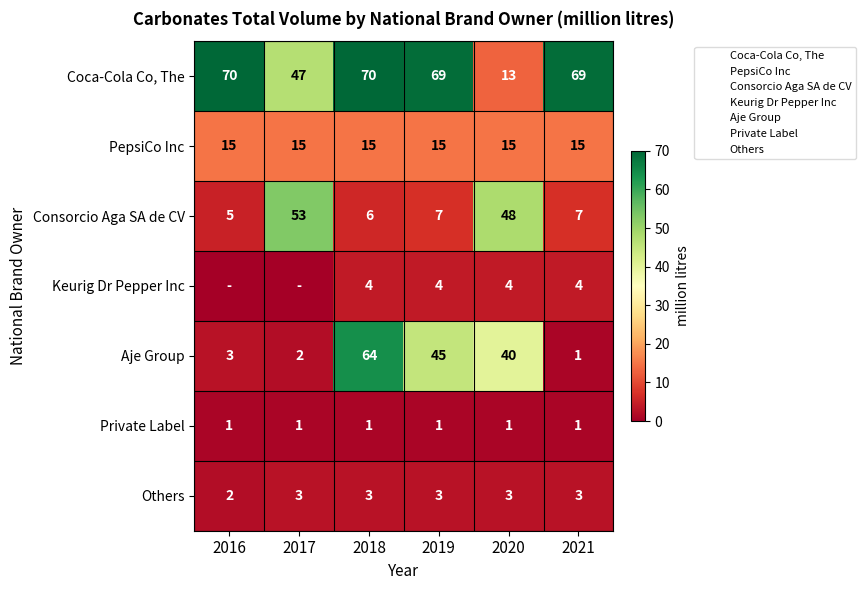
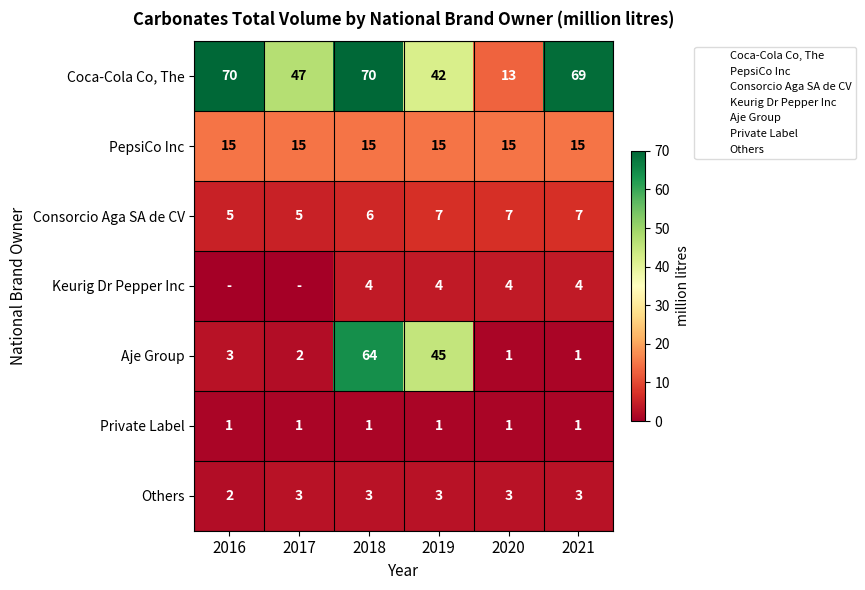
  {
    "Coca-Cola Co, The": {
      "2016": 70,
      "2017": 47,
      "2018": 70,
-     "2019": 69,
+     "2019": 42,
      "2020": 13,
      "2021": 69
    },
    "PepsiCo Inc": {
      "2016": 15,
      "2017": 15,
      "2018": 15,
      "2019": 15,
      "2020": 15,
      "2021": 15
    },
    "Consorcio Aga SA de CV": {
      "2016": 5,
-     "2017": 53,
+     "2017": 5,
      "2018": 6,
      "2019": 7,
-     "2020": 48,
+     "2020": 7,
      "2021": 7
    },
    "Keurig Dr Pepper Inc": {
      "2018": 4,
      "2019": 4,
      "2020": 4,
      "2021": 4
    },
    "Aje Group": {
      "2016": 3,
      "2017": 2,
      "2018": 64,
      "2019": 45,
-     "2020": 40,
+     "2020": 1,
      "2021": 1
    },
    "Private Label": {
      "2016": 1,
      "2017": 1,
      "2018": 1,
      "2019": 1,
      "2020": 1,
      "2021": 1
    },
    "Others": {
      "2016": 2,
      "2017": 3,
      "2018": 3,
      "2019": 3,
      "2020": 3,
      "2021": 3
    }
  }
